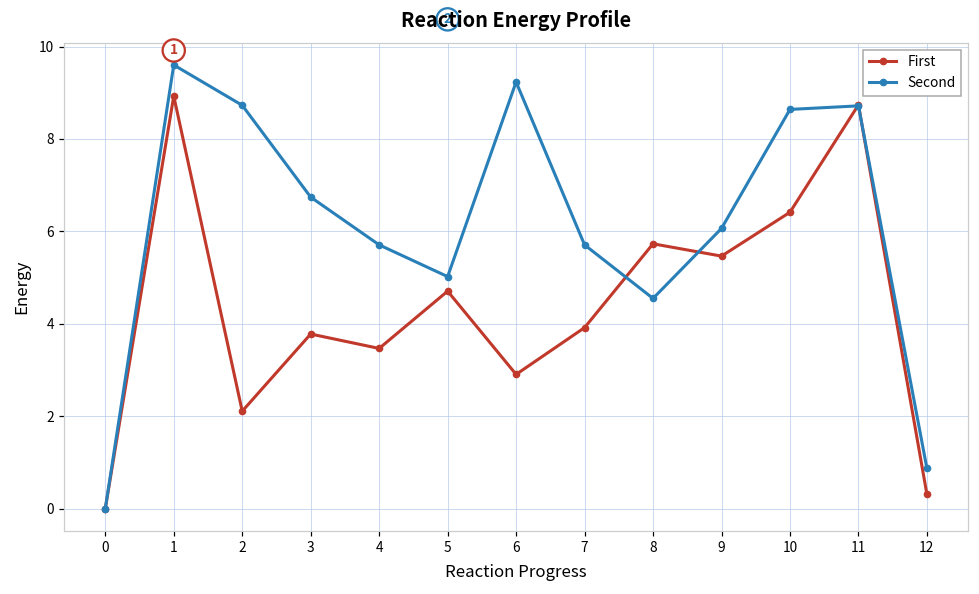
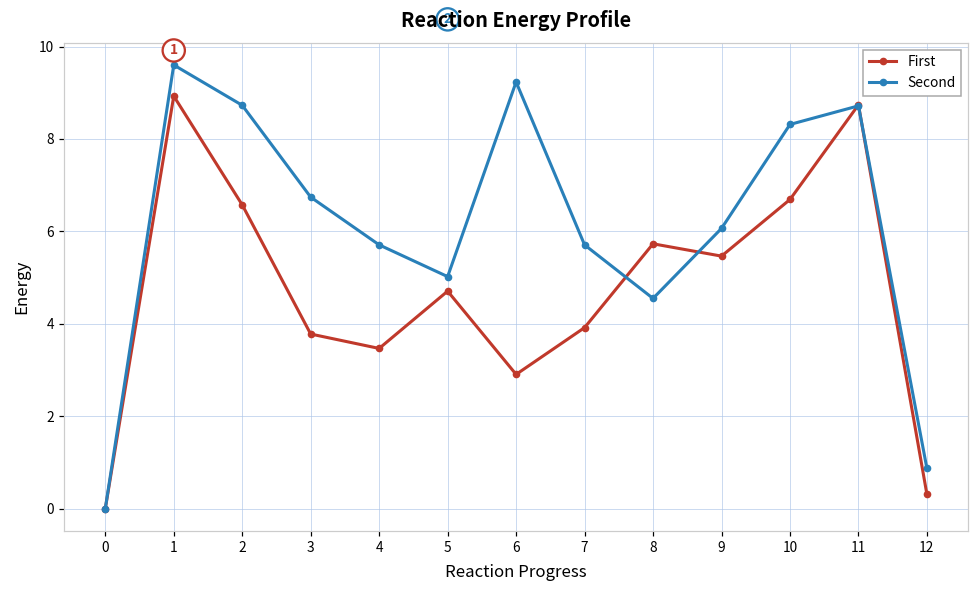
  {
    "First": {
      "1": 8.9,
-     "2": 2.1,
+     "2": 6.6,
      "3": 3.8,
      "4": 3.5,
      "5": 4.7,
      "6": 2.9,
      "7": 3.9,
      "8": 5.7,
      "9": 5.5,
-     "10": 6.4,
+     "10": 6.7,
      "12": 0.3
    },
    "Second": {
      "2": 8.7,
      "3": 6.7,
      "4": 5.7,
      "5": 5.0,
      "6": 9.2,
      "7": 5.7,
      "8": 4.5,
      "9": 6.1,
-     "10": 8.6,
+     "10": 8.3,
      "12": 0.9
    }
  }
